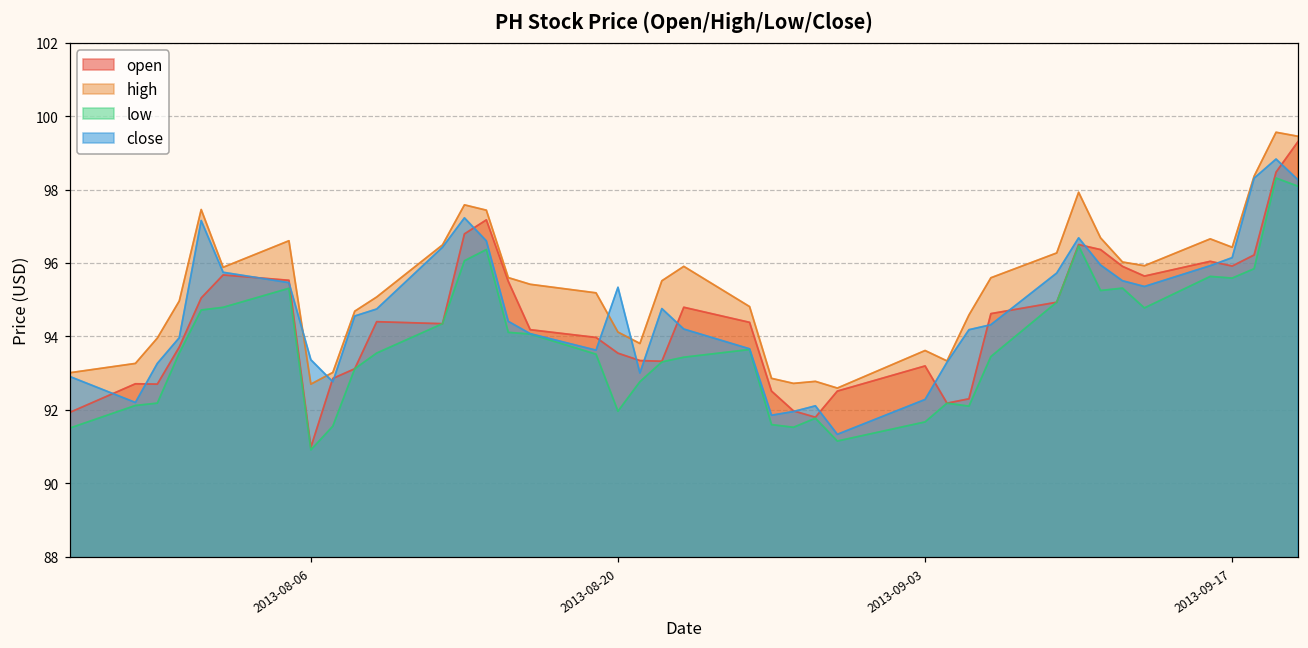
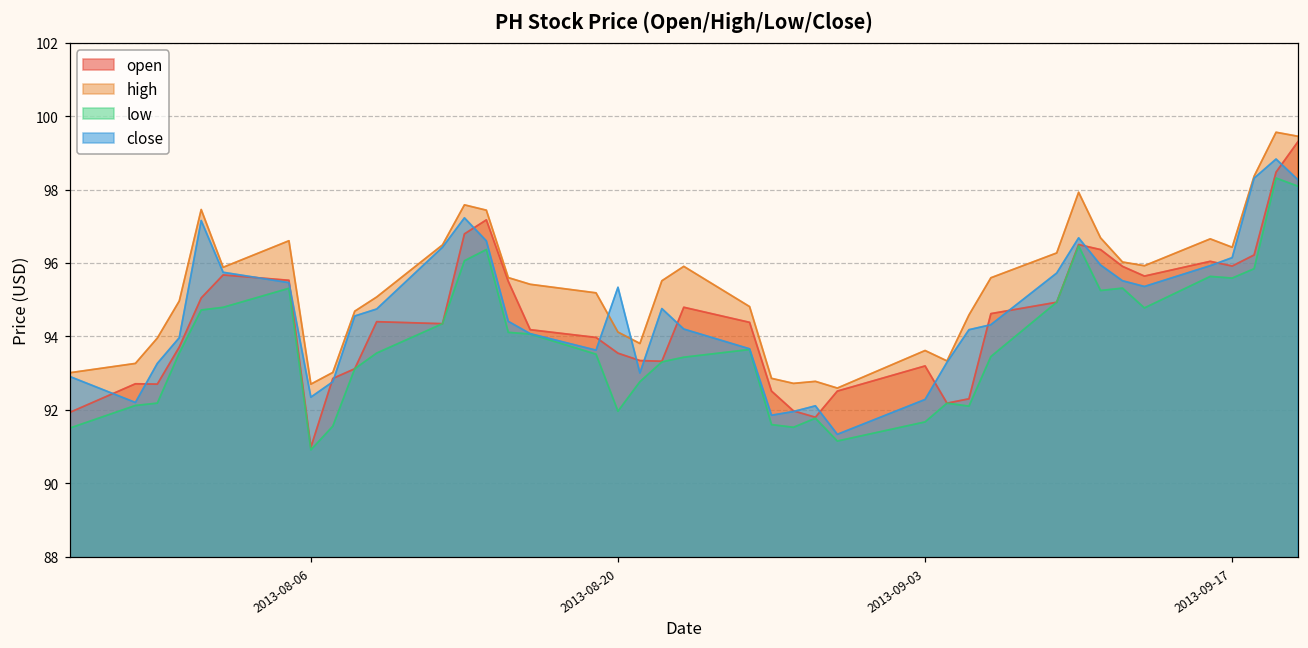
  {
    "low": {
      "2013-08-20": 92.0,
      "2013-09-03": 91.7,
      "2013-09-17": 95.6
    },
    "close": {
-     "2013-08-06": 93.4,
+     "2013-08-06": 92.3,
      "2013-08-20": 95.3,
      "2013-09-03": 92.3,
      "2013-09-17": 96.1
    }
  }
